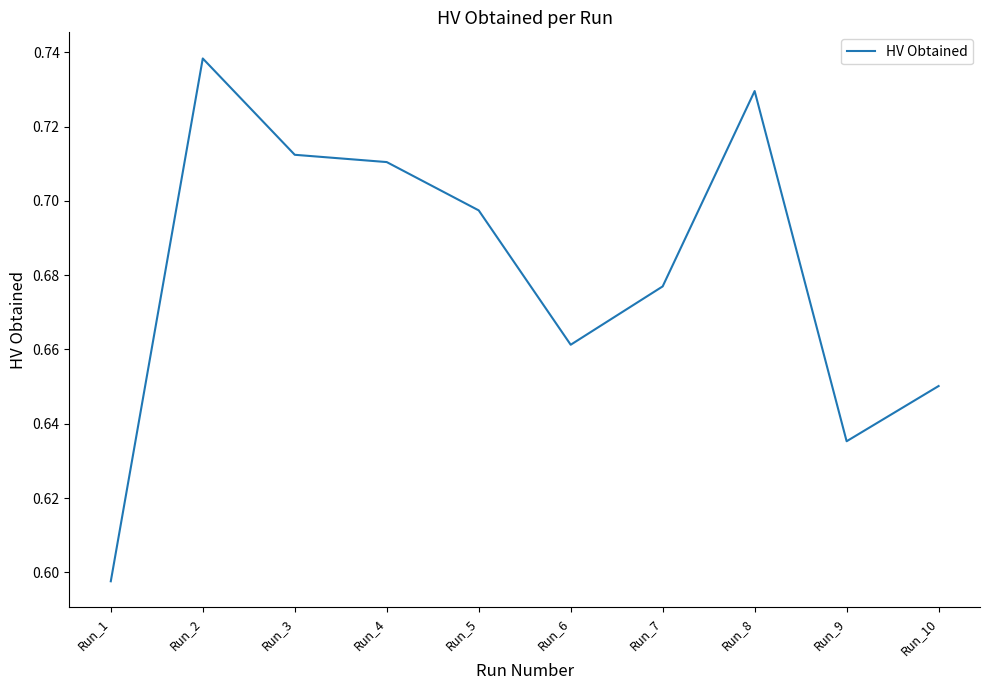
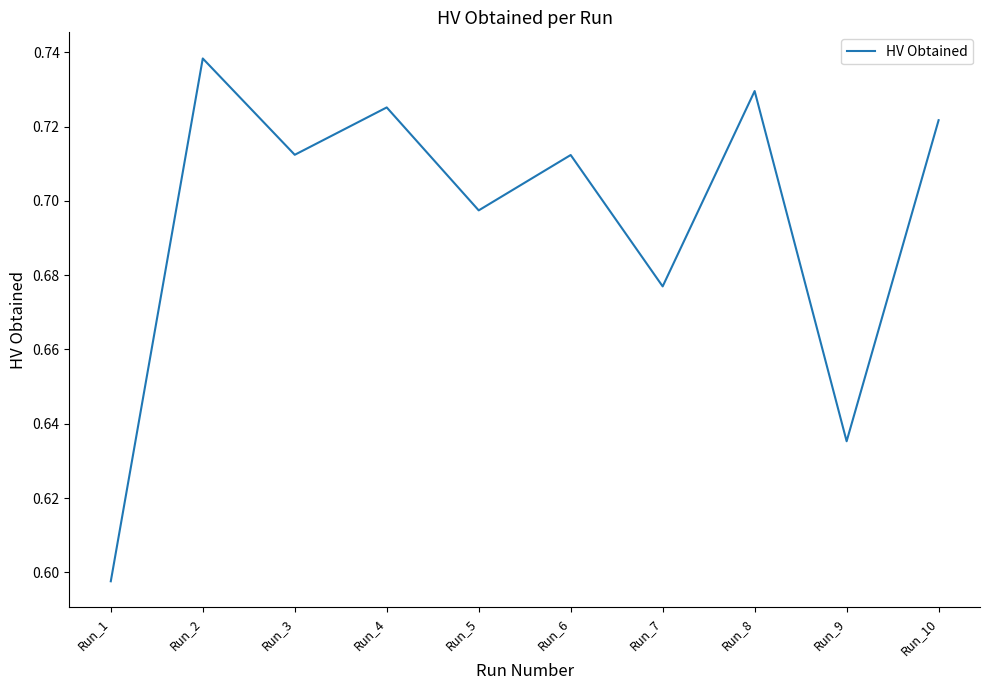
  {
    "Run_1": 0.598,
    "Run_2": 0.738,
    "Run_3": 0.712,
-   "Run_4": 0.710,
+   "Run_4": 0.725,
    "Run_5": 0.697,
-   "Run_6": 0.661,
+   "Run_6": 0.712,
    "Run_7": 0.677,
    "Run_8": 0.730,
    "Run_9": 0.635,
-   "Run_10": 0.650
+   "Run_10": 0.722
  }
